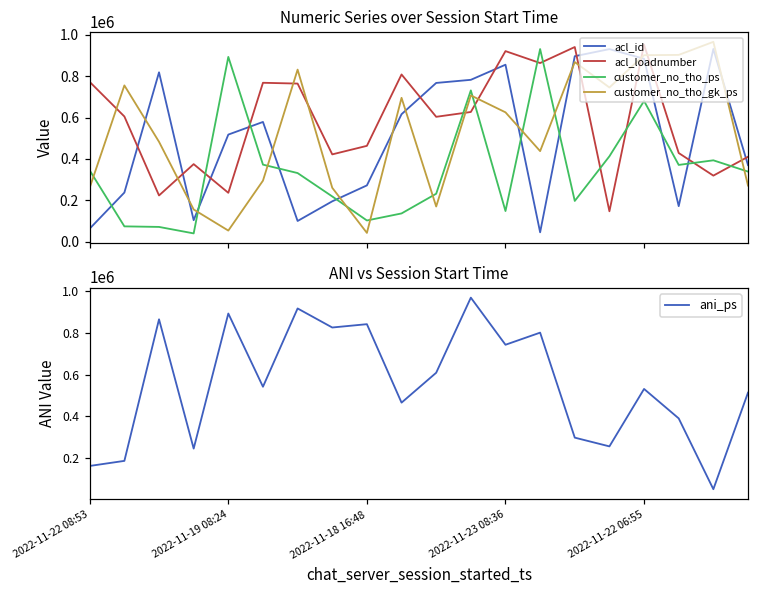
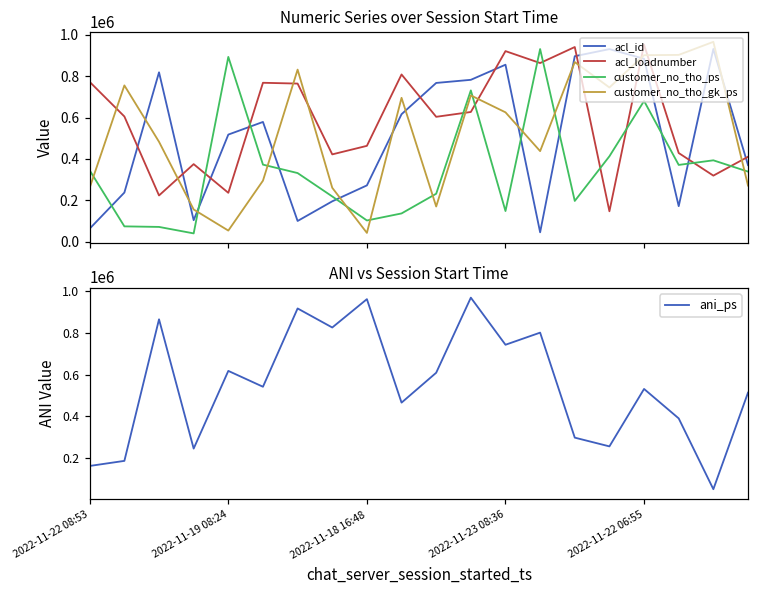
  {
    "ANI vs Session Start Time": {
      "2022-11-22 08:53": 160000,
-     "2022-11-19 08:24": 890000,
-     "2022-11-18 16:48": 840000,
+     "2022-11-19 08:24": 620000,
+     "2022-11-18 16:48": 960000,
      "2022-11-23 08:36": 740000,
      "2022-11-22 06:55": 530000
    }
  }
